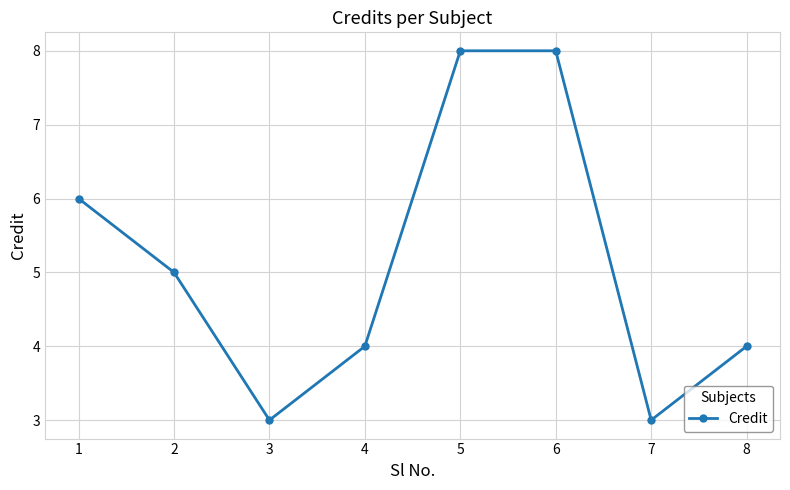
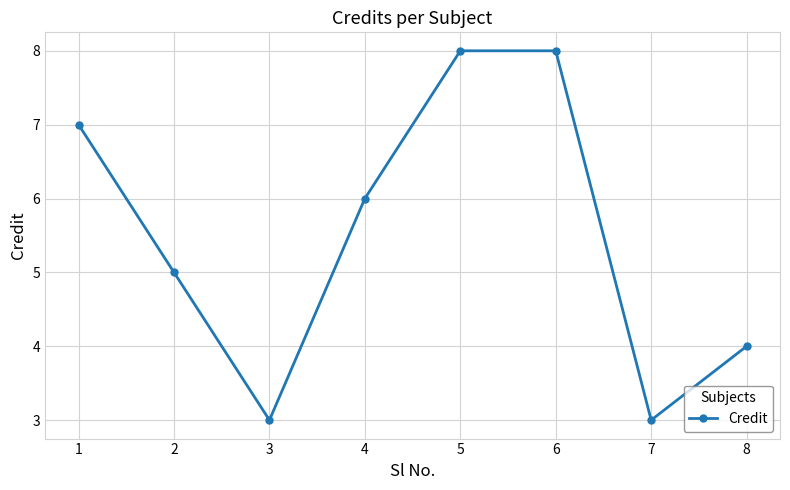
  {
-   "1": 6,
+   "1": 7,
    "2": 5,
    "3": 3,
-   "4": 4,
+   "4": 6,
    "5": 8,
    "6": 8,
    "7": 3,
    "8": 4
  }
